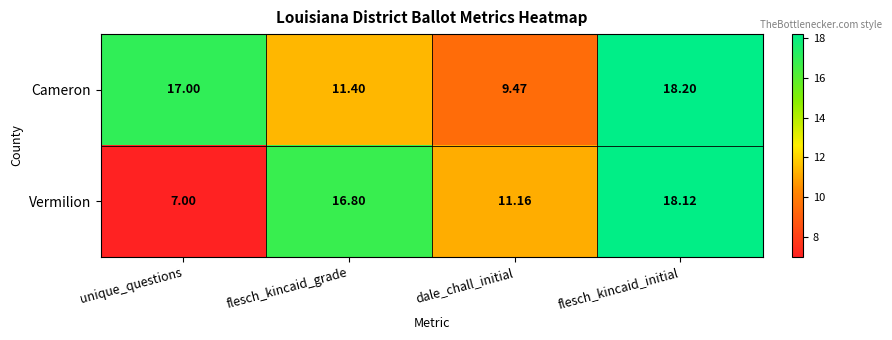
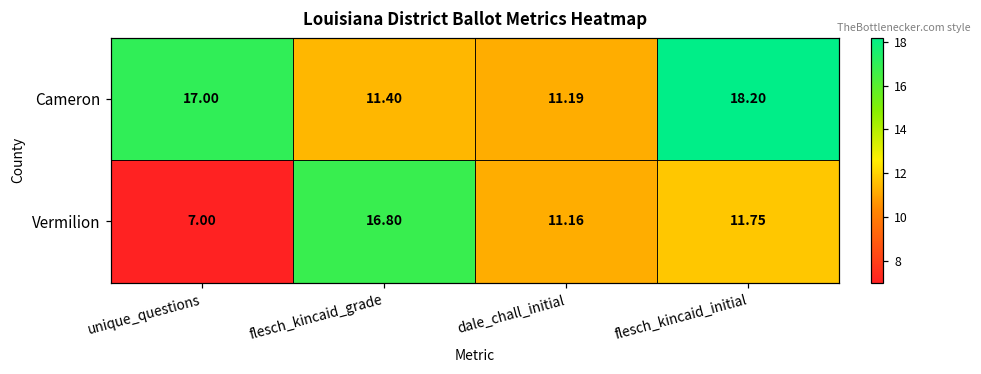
  {
    "Cameron": {
      "unique_questions": 17.00,
      "flesch_kincaid_grade": 11.40,
-     "dale_chall_initial": 9.47,
+     "dale_chall_initial": 11.19,
      "flesch_kincaid_initial": 18.20
    },
    "Vermilion": {
      "unique_questions": 7.00,
      "flesch_kincaid_grade": 16.80,
      "dale_chall_initial": 11.16,
-     "flesch_kincaid_initial": 18.12
+     "flesch_kincaid_initial": 11.75
    }
  }
